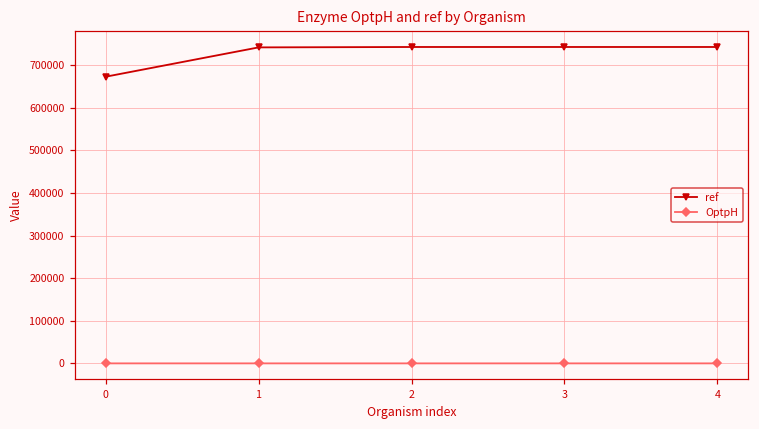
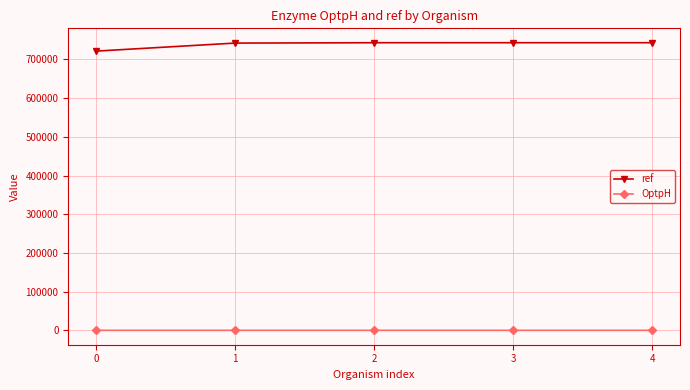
  {
    "ref": {
-     "0": 670000,
+     "0": 720000,
      "1": 740000,
      "2": 740000,
      "3": 740000,
      "4": 740000
    },
    "OptpH": {
      "0": 0,
      "1": 0,
      "2": 0,
      "3": 0,
      "4": 0
    }
  }
